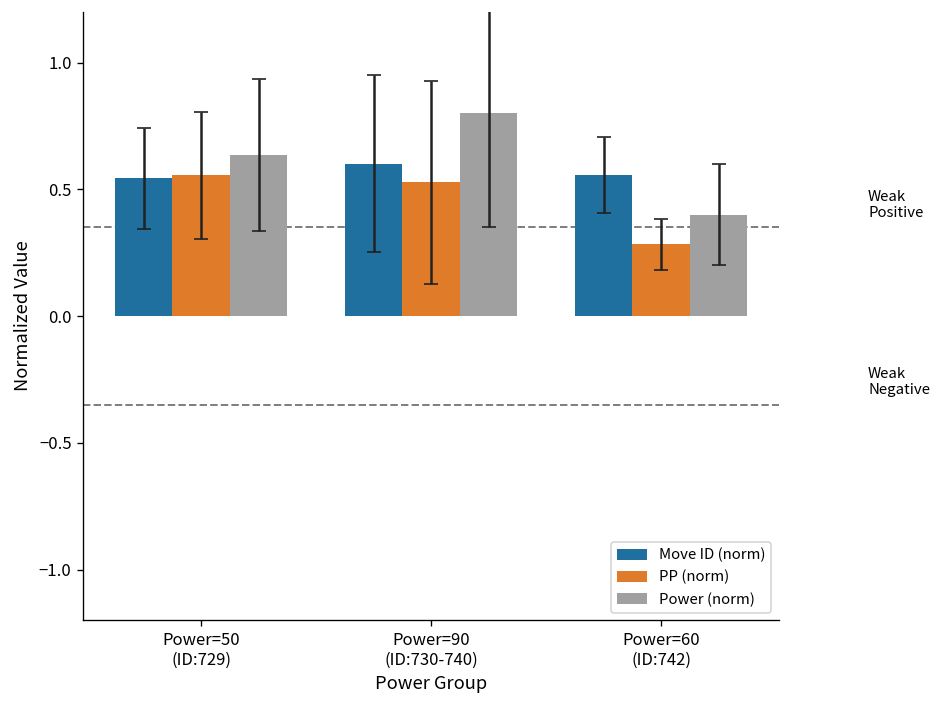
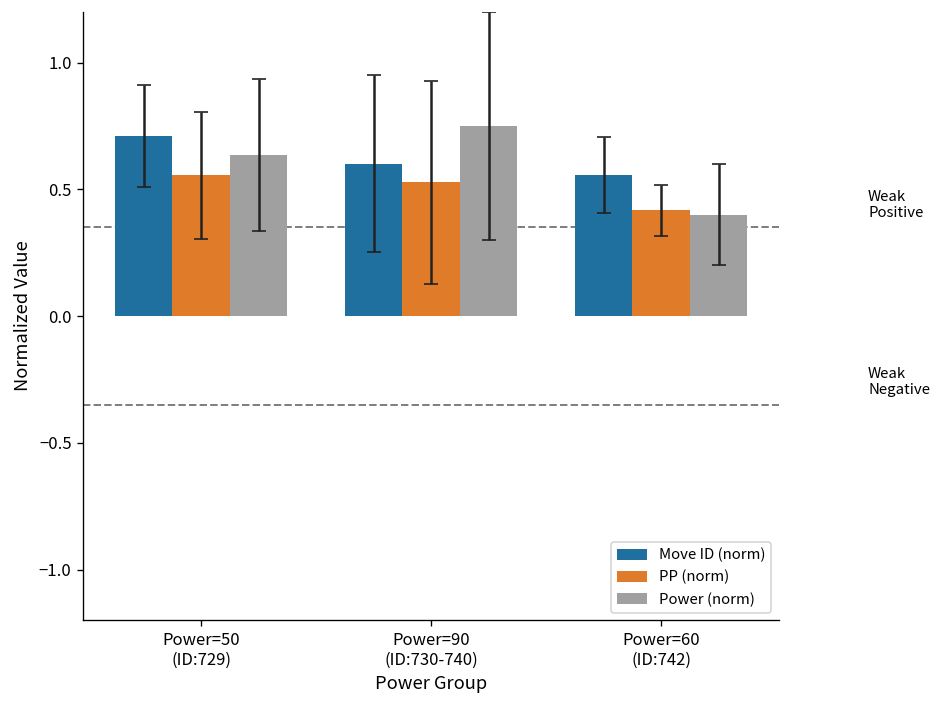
  {
    "Move ID (norm)": {
-     "Power=50 (ID:729)": 0.54,
+     "Power=50 (ID:729)": 0.71,
      "Power=90 (ID:730-740)": 0.60,
      "Power=60 (ID:742)": 0.56
    },
    "PP (norm)": {
      "Power=50 (ID:729)": 0.56,
      "Power=90 (ID:730-740)": 0.53,
-     "Power=60 (ID:742)": 0.28
+     "Power=60 (ID:742)": 0.42
    },
    "Power (norm)": {
      "Power=50 (ID:729)": 0.64,
-     "Power=90 (ID:730-740)": 0.80,
+     "Power=90 (ID:730-740)": 0.75,
      "Power=60 (ID:742)": 0.40
    }
  }
